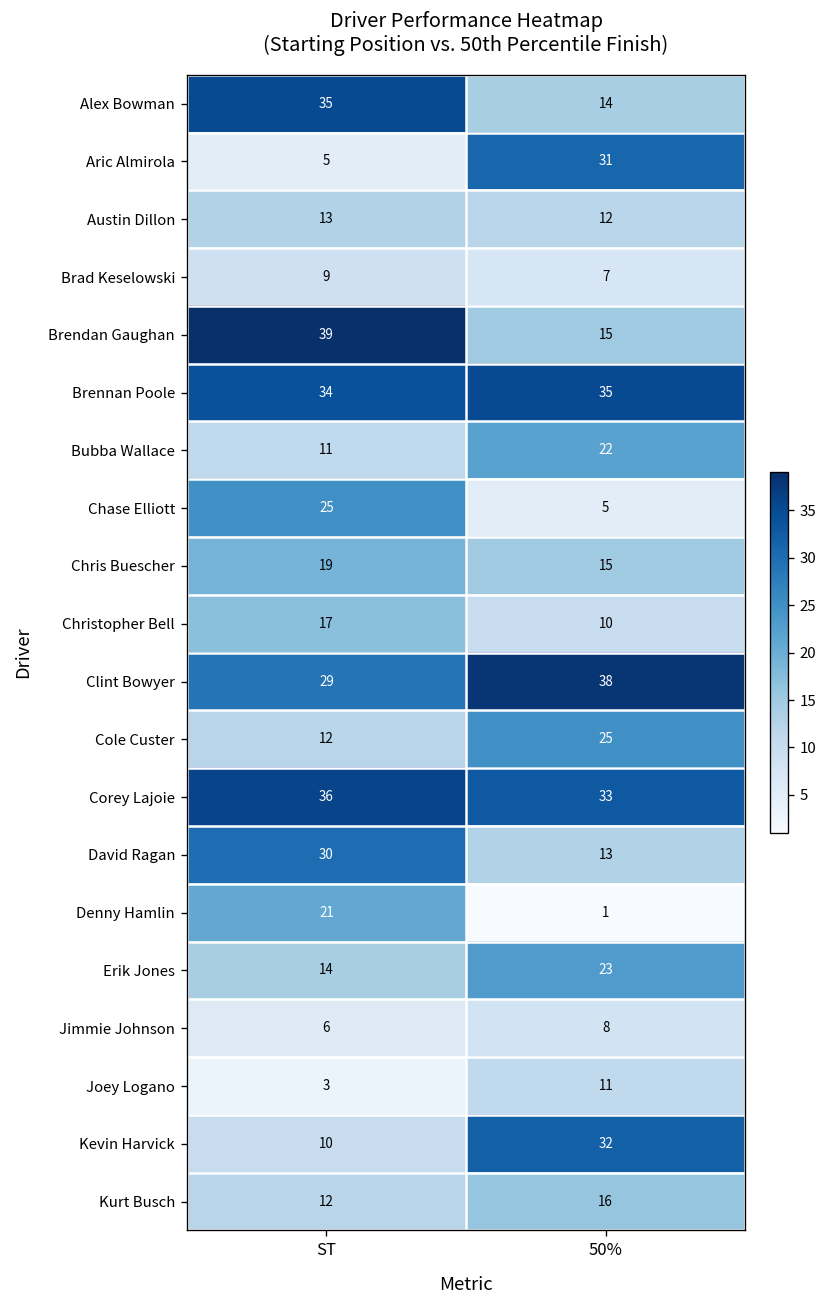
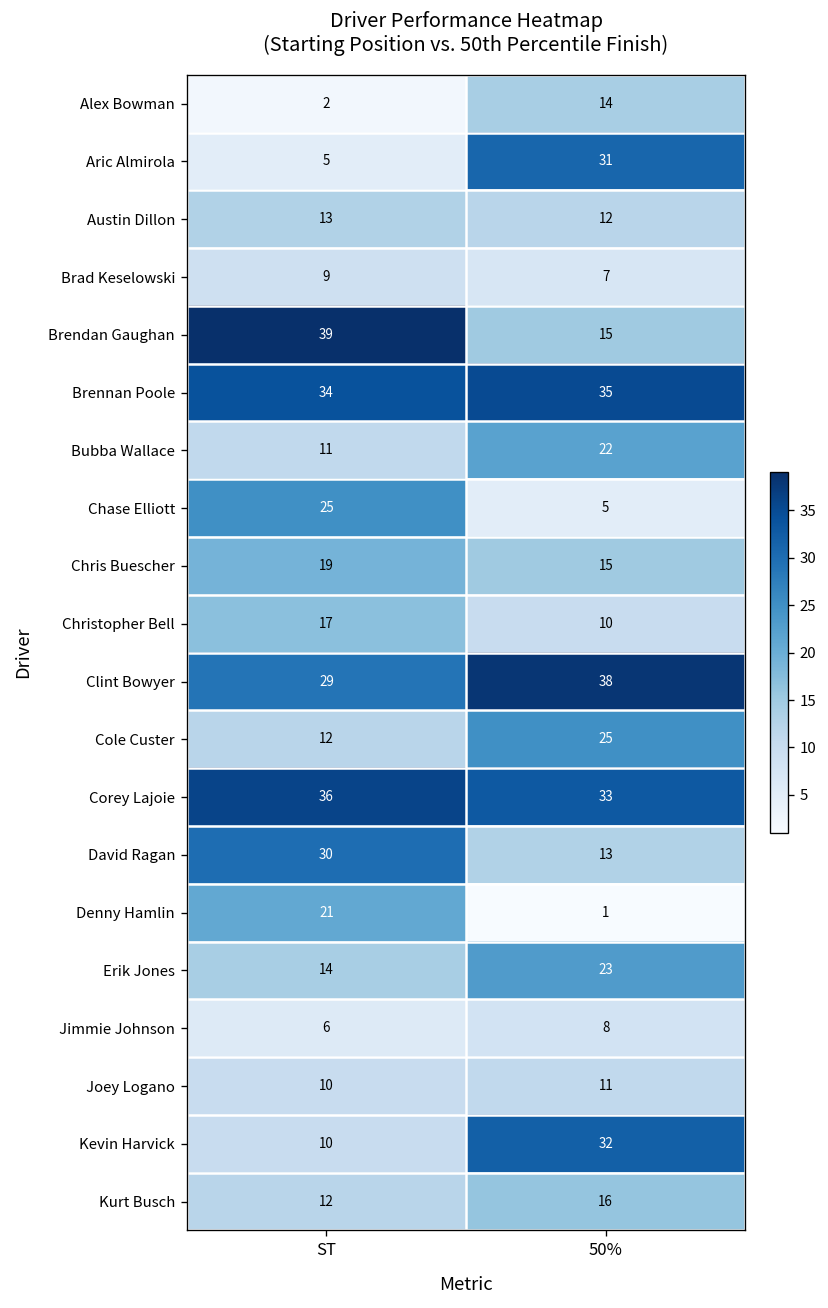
  {
    "Alex Bowman": {
-     "ST": 35,
+     "ST": 2,
      "50%": 14
    },
    "Aric Almirola": {
      "ST": 5,
      "50%": 31
    },
    "Austin Dillon": {
      "ST": 13,
      "50%": 12
    },
    "Brad Keselowski": {
      "ST": 9,
      "50%": 7
    },
    "Brendan Gaughan": {
      "ST": 39,
      "50%": 15
    },
    "Brennan Poole": {
      "ST": 34,
      "50%": 35
    },
    "Bubba Wallace": {
      "ST": 11,
      "50%": 22
    },
    "Chase Elliott": {
      "ST": 25,
      "50%": 5
    },
    "Chris Buescher": {
      "ST": 19,
      "50%": 15
    },
    "Christopher Bell": {
      "ST": 17,
      "50%": 10
    },
    "Clint Bowyer": {
      "ST": 29,
      "50%": 38
    },
    "Cole Custer": {
      "ST": 12,
      "50%": 25
    },
    "Corey Lajoie": {
      "ST": 36,
      "50%": 33
    },
    "David Ragan": {
      "ST": 30,
      "50%": 13
    },
    "Denny Hamlin": {
      "ST": 21,
      "50%": 1
    },
    "Erik Jones": {
      "ST": 14,
      "50%": 23
    },
    "Jimmie Johnson": {
      "ST": 6,
      "50%": 8
    },
    "Joey Logano": {
-     "ST": 3,
+     "ST": 10,
      "50%": 11
    },
    "Kevin Harvick": {
      "ST": 10,
      "50%": 32
    },
    "Kurt Busch": {
      "ST": 12,
      "50%": 16
    }
  }
